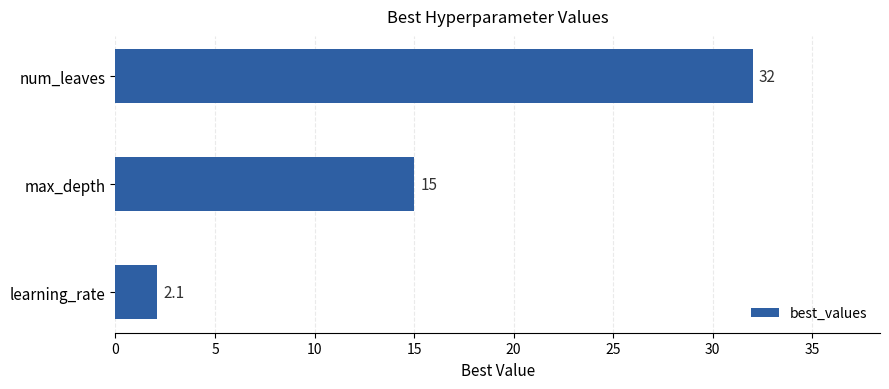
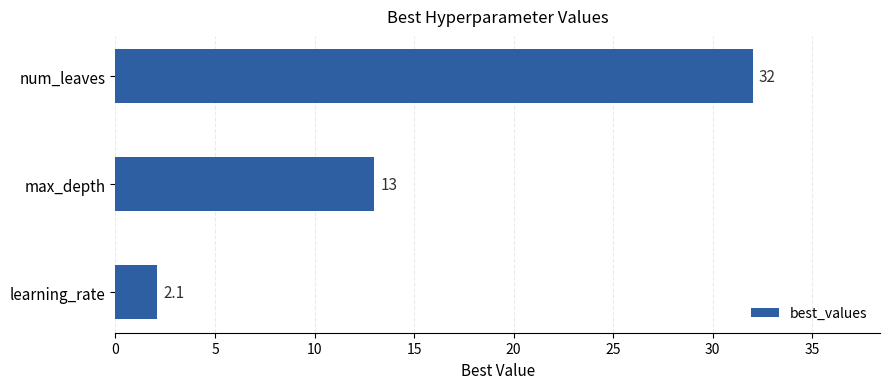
  {
    "num_leaves": 32,
-   "max_depth": 15,
+   "max_depth": 13,
    "learning_rate": 2.1
  }
